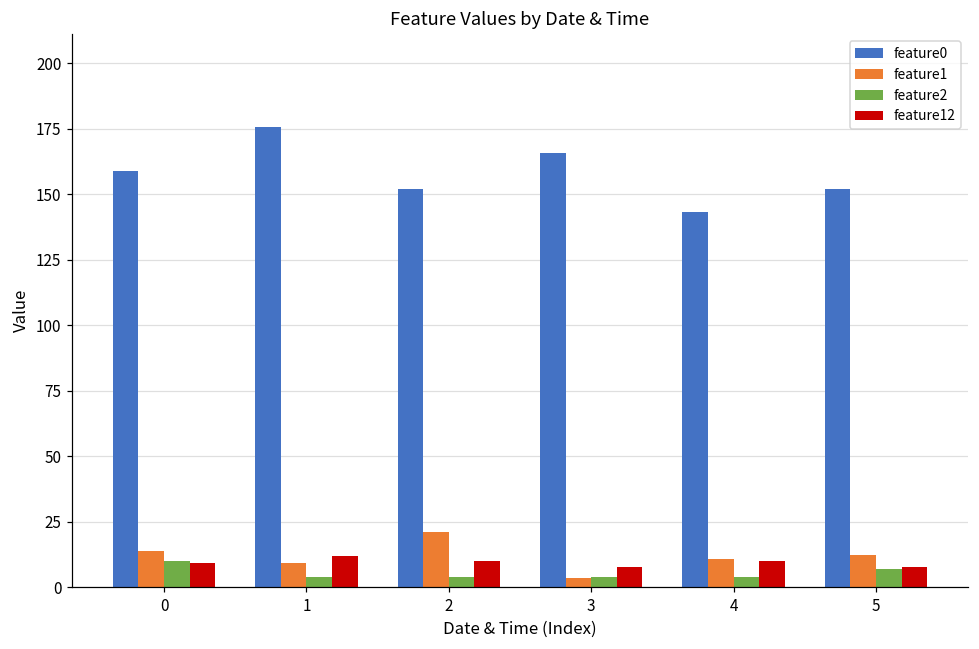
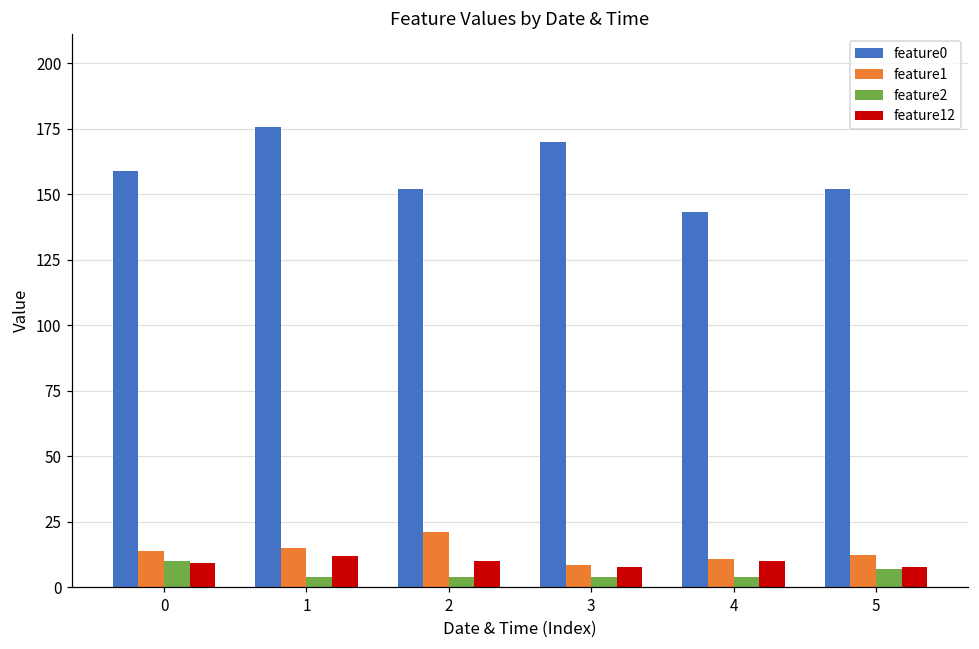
  {
    "feature0": {
      "0": 159,
      "1": 176,
      "2": 152,
-     "3": 166,
+     "3": 170,
      "4": 143,
      "5": 152
    },
    "feature1": {
      "0": 14,
-     "1": 9,
+     "1": 15,
      "2": 21,
-     "3": 3,
+     "3": 8,
      "4": 11,
      "5": 12
    },
    "feature2": {
      "0": 10,
      "1": 4,
      "2": 4,
      "3": 4,
      "4": 4,
      "5": 7
    },
    "feature12": {
      "0": 9,
      "1": 12,
      "2": 10,
      "3": 8,
      "4": 10,
      "5": 8
    }
  }
